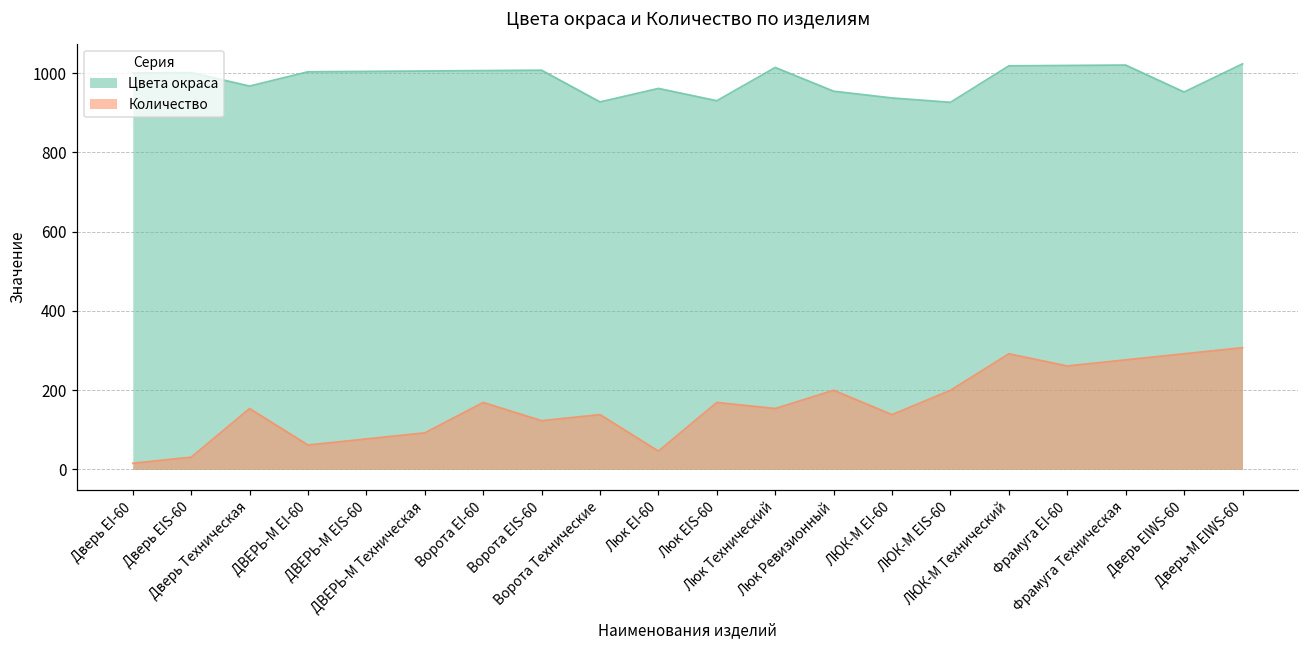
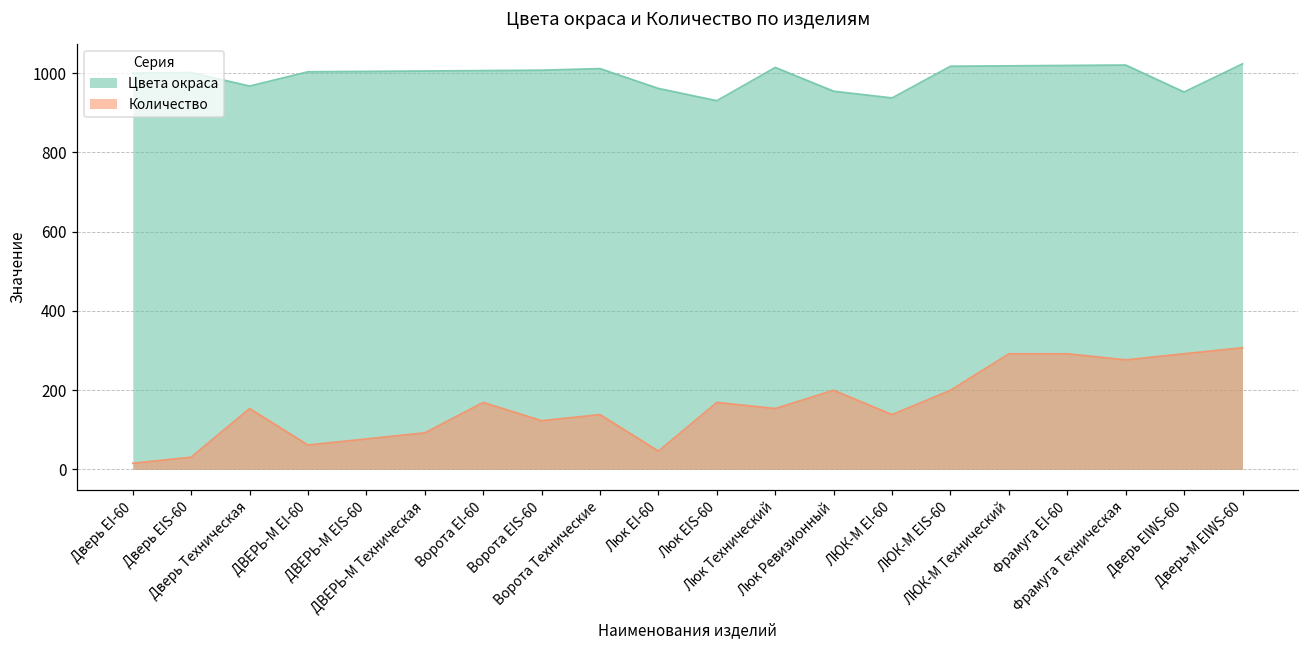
  {
    "Цвета окраса": {
      "Дверь Техническая": 970,
      "ДВЕРЬ-М EI-60": 1000,
      "ДВЕРЬ-М EIS-60": 1000,
      "ДВЕРЬ-М Техническая": 1010,
      "Ворота EI-60": 1010,
      "Ворота EIS-60": 1010,
-     "Ворота Технические": 930,
+     "Ворота Технические": 1010,
      "Люк EI-60": 960,
      "Люк EIS-60": 930,
      "Люк Технический": 1010,
      "Люк Ревизионный": 950,
      "ЛЮК-М EI-60": 940,
-     "ЛЮК-М EIS-60": 930,
+     "ЛЮК-М EIS-60": 1020,
      "ЛЮК-М Технический": 1020,
      "Фрамуга EI-60": 1020,
      "Фрамуга Техническая": 1020,
      "Дверь EIWS-60": 950,
      "Дверь-М EIWS-60": 1020
    },
    "Количество": {
      "Дверь EI-60": 20,
      "Дверь EIS-60": 30,
      "Дверь Техническая": 150,
      "ДВЕРЬ-М EI-60": 60,
      "ДВЕРЬ-М EIS-60": 80,
      "ДВЕРЬ-М Техническая": 90,
      "Ворота EI-60": 170,
      "Ворота EIS-60": 120,
      "Ворота Технические": 140,
      "Люк EI-60": 50,
      "Люк EIS-60": 170,
      "Люк Технический": 150,
      "Люк Ревизионный": 200,
      "ЛЮК-М EI-60": 140,
      "ЛЮК-М EIS-60": 200,
      "ЛЮК-М Технический": 290,
-     "Фрамуга EI-60": 260,
+     "Фрамуга EI-60": 290,
      "Фрамуга Техническая": 280,
      "Дверь EIWS-60": 290,
      "Дверь-М EIWS-60": 310
    }
  }
